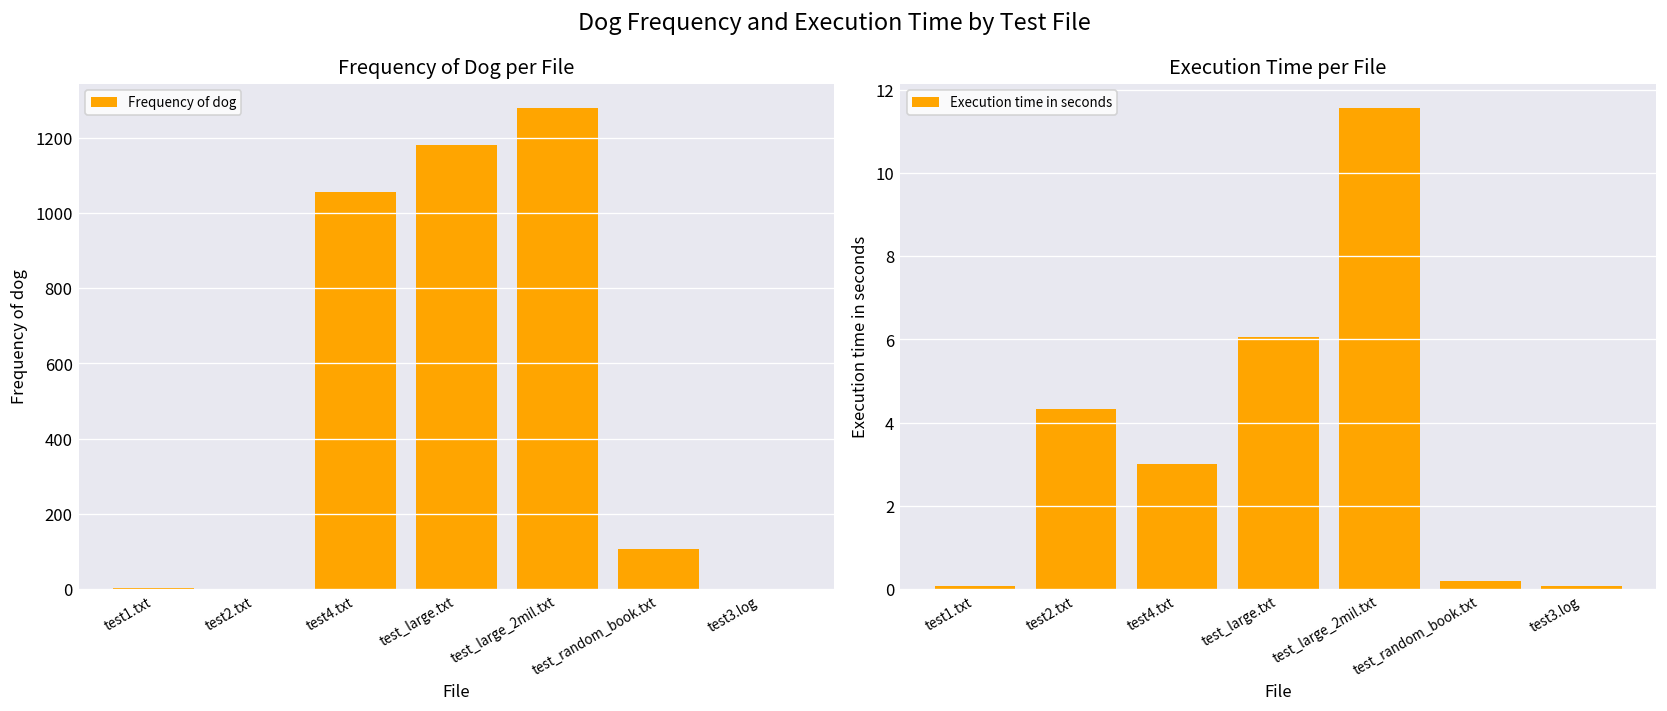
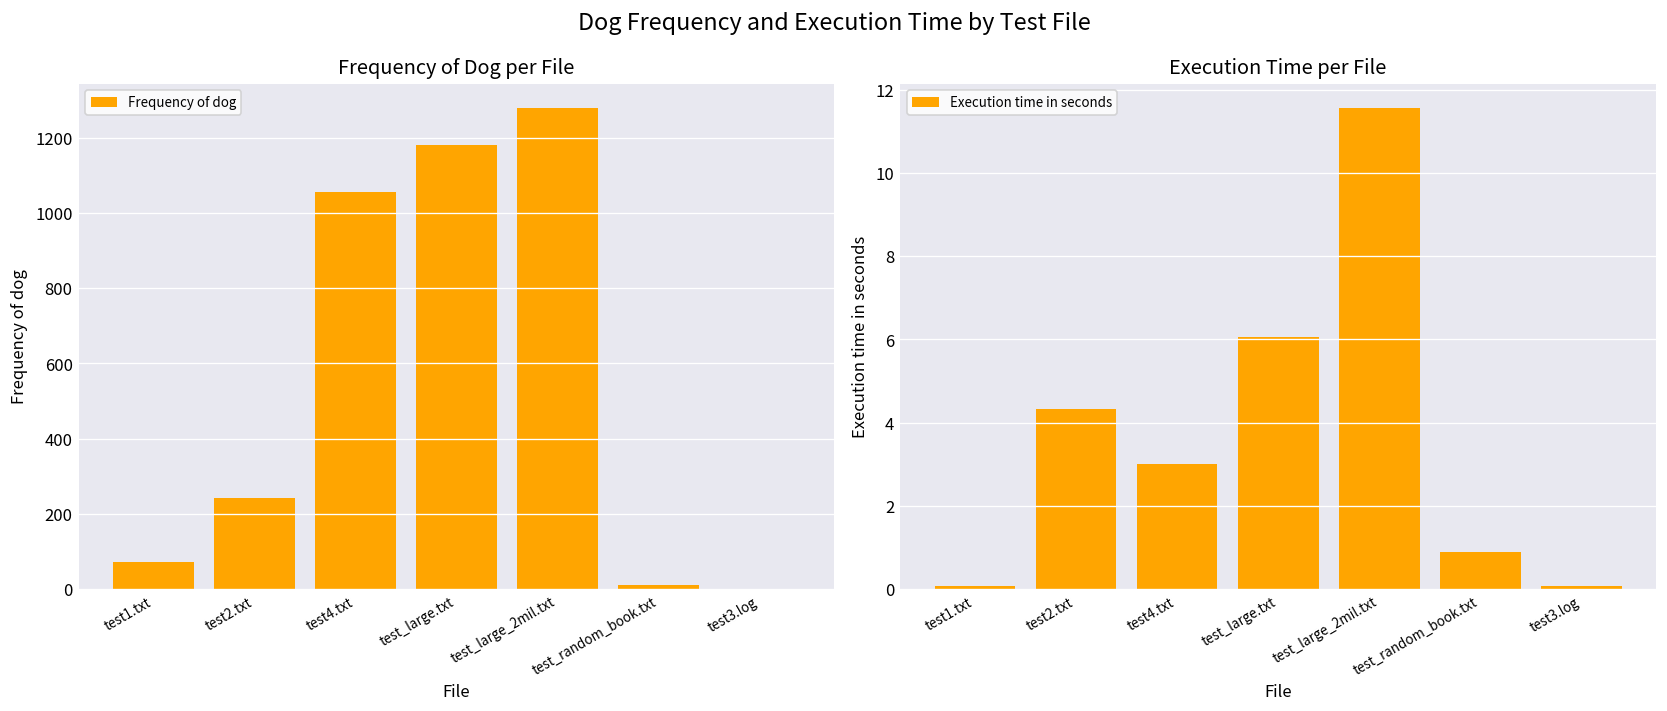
  {
    "Frequency of Dog per File": {
-     "test1.txt": 0,
-     "test2.txt": 0,
+     "test1.txt": 70,
+     "test2.txt": 240,
      "test4.txt": 1060,
      "test_large.txt": 1180,
      "test_large_2mil.txt": 1280,
-     "test_random_book.txt": 110,
+     "test_random_book.txt": 10,
      "test3.log": 0
    },
    "Execution Time per File": {
      "test1.txt": 0.1,
      "test2.txt": 4.3,
      "test4.txt": 3.0,
      "test_large.txt": 6.1,
      "test_large_2mil.txt": 11.6,
-     "test_random_book.txt": 0.2
+     "test_random_book.txt": 0.9
    }
  }
